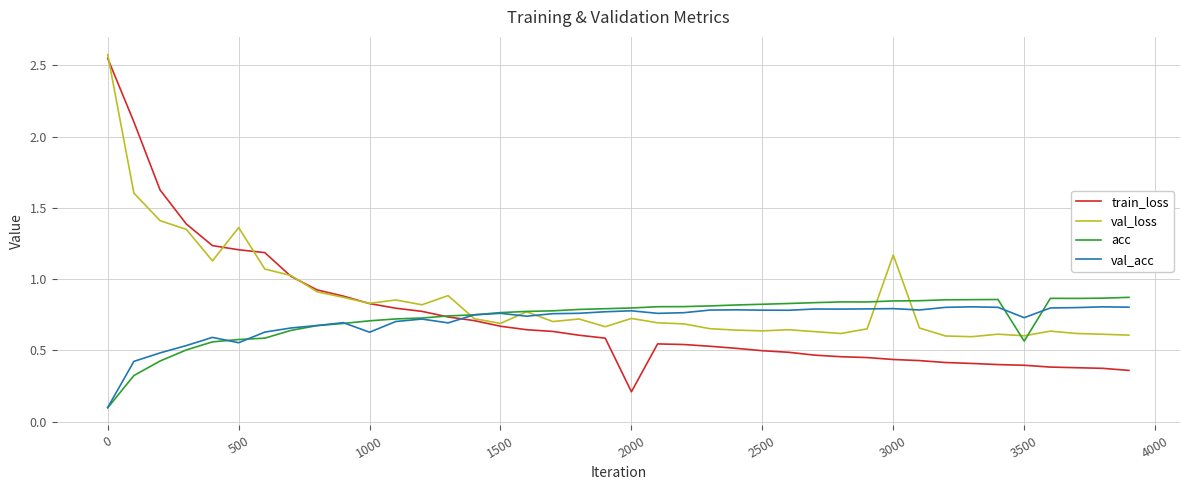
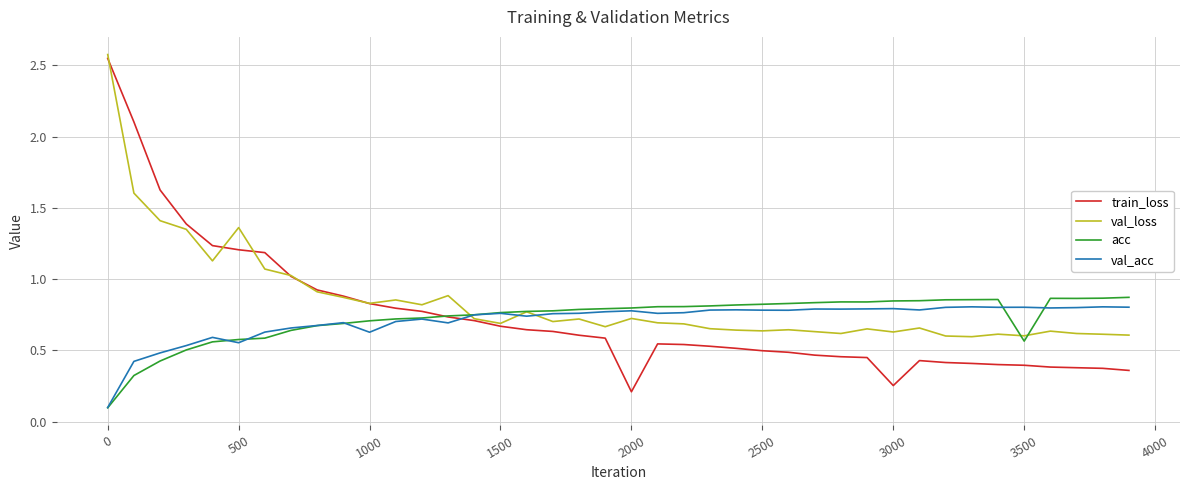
  {
    "train_loss": {
      "0": 2.55,
      "500": 1.21,
      "1500": 0.67,
      "2000": 0.21,
      "2500": 0.50,
-     "3000": 0.44,
+     "3000": 0.25,
      "3500": 0.40
    },
    "val_loss": {
      "0": 2.57,
      "500": 1.36,
      "1500": 0.69,
      "2000": 0.72,
      "2500": 0.64,
-     "3000": 1.17,
+     "3000": 0.63,
      "3500": 0.60
    },
    "acc": {
      "500": 0.58,
      "1000": 0.71,
      "2000": 0.80,
      "2500": 0.82,
      "3000": 0.85,
      "3500": 0.57
    },
    "val_acc": {
      "500": 0.55,
      "1000": 0.63,
      "2000": 0.78,
      "2500": 0.78,
      "3000": 0.79,
-     "3500": 0.73
+     "3500": 0.80
    }
  }
